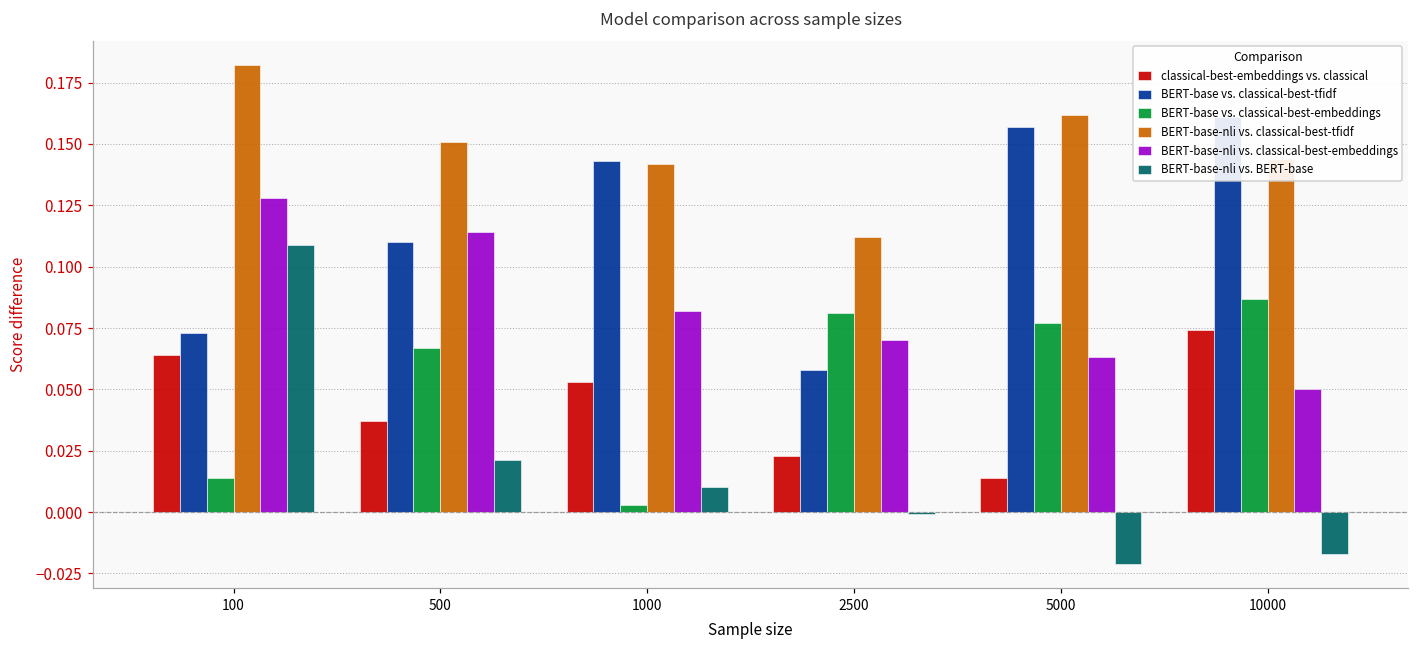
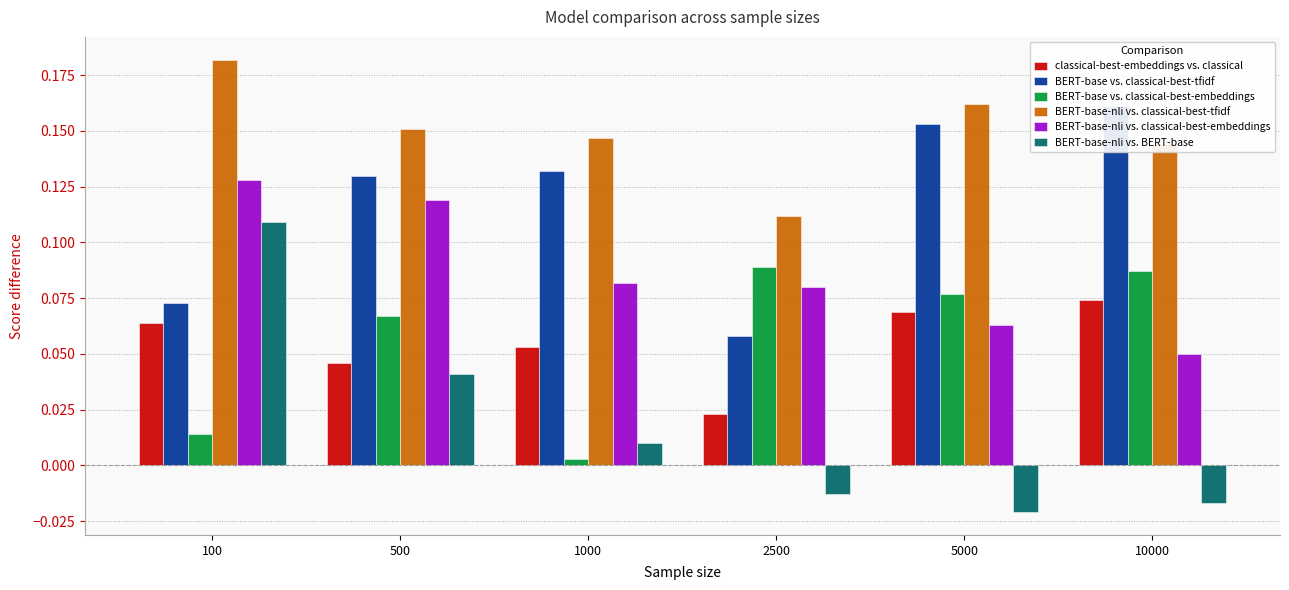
  {
    "classical-best-embeddings vs. classical": {
      "100": 0.064,
-     "500": 0.037,
+     "500": 0.046,
      "1000": 0.053,
      "2500": 0.023,
-     "5000": 0.014,
+     "5000": 0.069,
      "10000": 0.074
    },
    "BERT-base vs. classical-best-tfidf": {
      "100": 0.073,
-     "500": 0.11,
-     "1000": 0.143,
+     "500": 0.13,
+     "1000": 0.132,
      "2500": 0.058,
-     "5000": 0.157
+     "5000": 0.153
    },
    "BERT-base vs. classical-best-embeddings": {
      "100": 0.014,
      "500": 0.067,
      "1000": 0.003,
-     "2500": 0.081,
+     "2500": 0.089,
      "5000": 0.077,
      "10000": 0.087
    },
    "BERT-base-nli vs. classical-best-tfidf": {
      "100": 0.182,
      "500": 0.151,
-     "1000": 0.142,
+     "1000": 0.147,
      "2500": 0.112,
      "5000": 0.162
    },
    "BERT-base-nli vs. classical-best-embeddings": {
      "100": 0.128,
-     "500": 0.114,
+     "500": 0.119,
      "1000": 0.082,
-     "2500": 0.07,
+     "2500": 0.08,
      "5000": 0.063,
      "10000": 0.050
    },
    "BERT-base-nli vs. BERT-base": {
      "100": 0.109,
-     "500": 0.021,
+     "500": 0.041,
      "1000": 0.010,
-     "2500": -0.001,
+     "2500": -0.013,
      "5000": -0.021,
      "10000": -0.017
    }
  }
